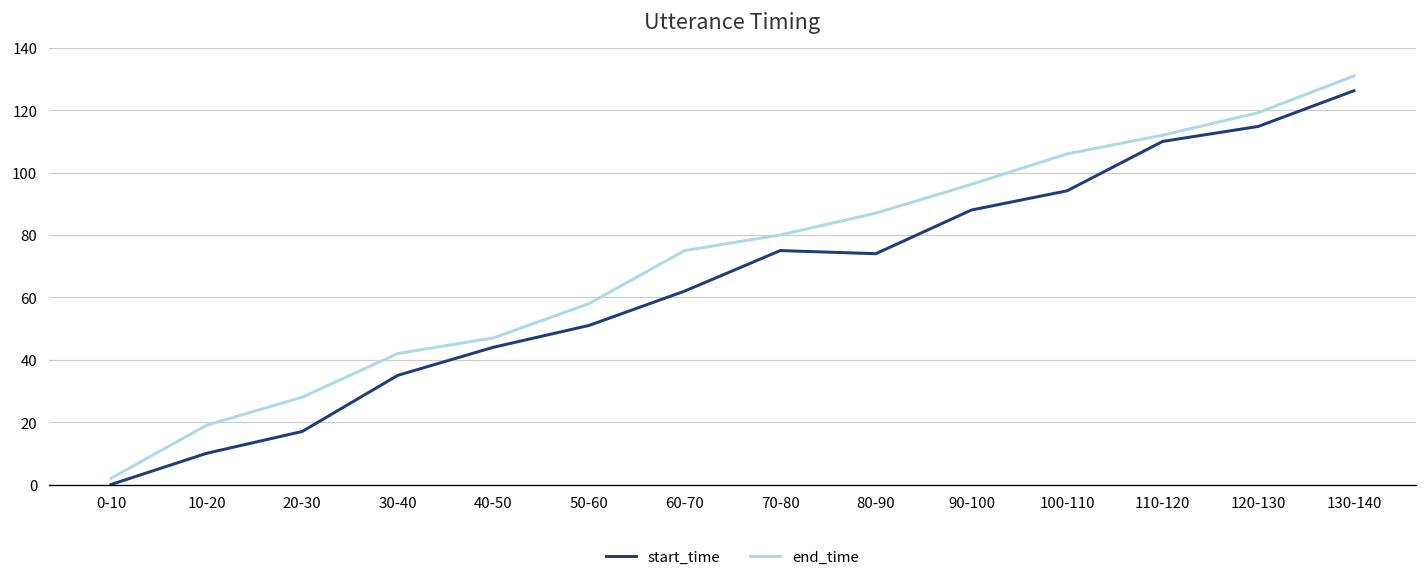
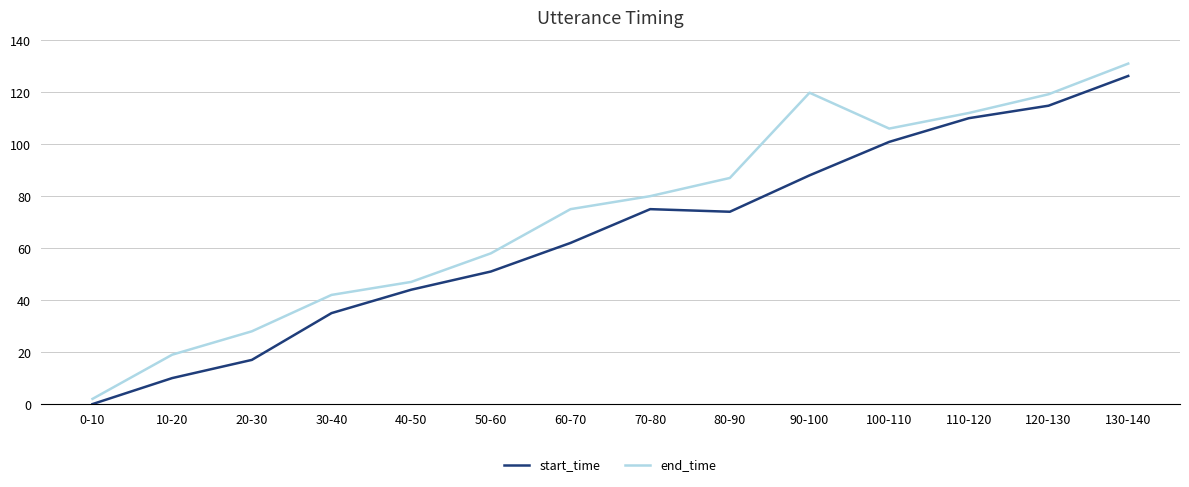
  {
    "start_time": {
      "0-10": 0,
      "10-20": 10,
      "20-30": 17,
      "30-40": 35,
      "40-50": 44,
      "50-60": 51,
      "60-70": 62,
      "70-80": 75,
      "80-90": 74,
      "90-100": 88,
-     "100-110": 94,
+     "100-110": 101,
      "110-120": 110,
      "120-130": 115,
      "130-140": 126
    },
    "end_time": {
      "0-10": 2,
      "10-20": 19,
      "20-30": 28,
      "30-40": 42,
      "40-50": 47,
      "50-60": 58,
      "60-70": 75,
      "70-80": 80,
      "80-90": 87,
-     "90-100": 96,
+     "90-100": 120,
      "100-110": 106,
      "110-120": 112,
      "120-130": 119,
      "130-140": 131
    }
  }
